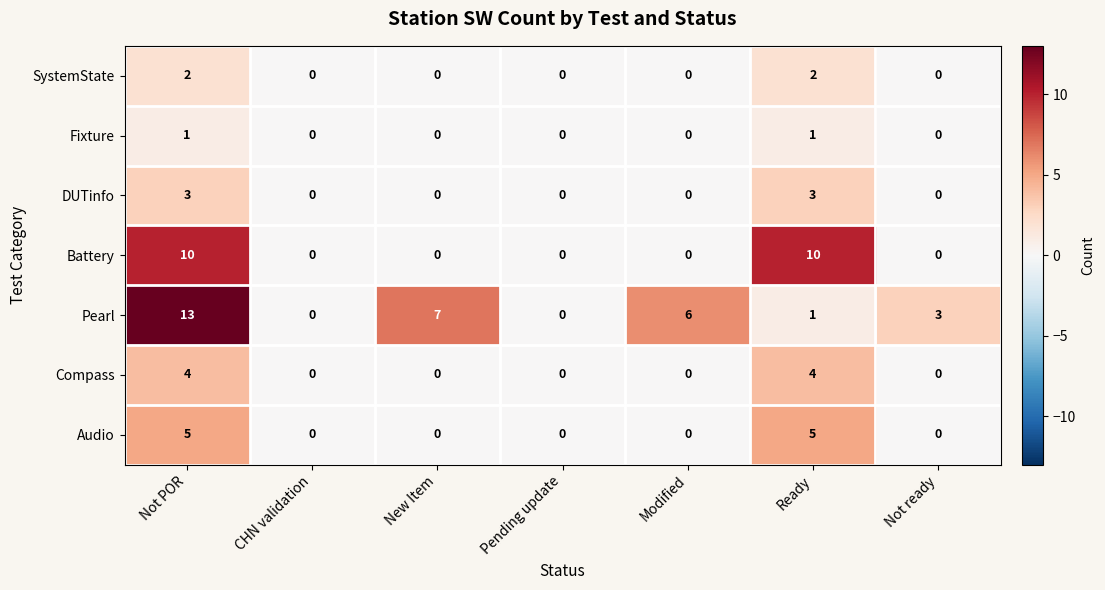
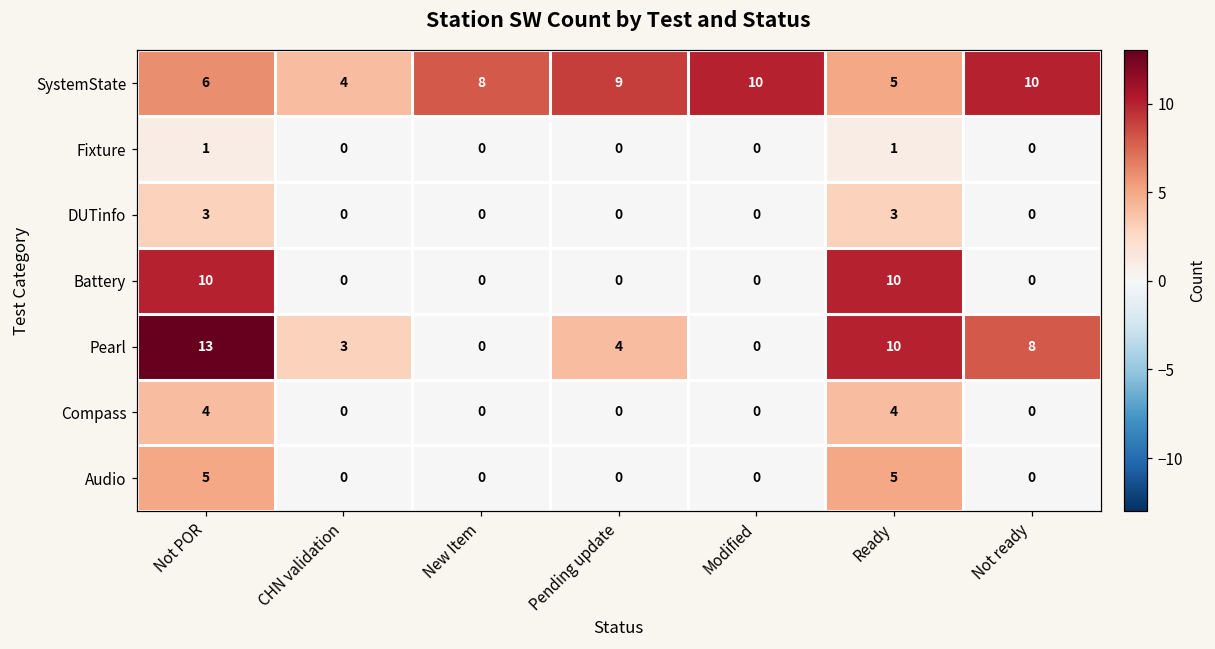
  {
    "SystemState": {
-     "Not POR": 2,
-     "CHN validation": 0,
-     "New Item": 0,
-     "Pending update": 0,
-     "Modified": 0,
-     "Ready": 2,
-     "Not ready": 0
+     "Not POR": 6,
+     "CHN validation": 4,
+     "New Item": 8,
+     "Pending update": 9,
+     "Modified": 10,
+     "Ready": 5,
+     "Not ready": 10
    },
    "Fixture": {
      "Not POR": 1,
      "CHN validation": 0,
      "New Item": 0,
      "Pending update": 0,
      "Modified": 0,
      "Ready": 1,
      "Not ready": 0
    },
    "DUTinfo": {
      "Not POR": 3,
      "CHN validation": 0,
      "New Item": 0,
      "Pending update": 0,
      "Modified": 0,
      "Ready": 3,
      "Not ready": 0
    },
    "Battery": {
      "Not POR": 10,
      "CHN validation": 0,
      "New Item": 0,
      "Pending update": 0,
      "Modified": 0,
      "Ready": 10,
      "Not ready": 0
    },
    "Pearl": {
      "Not POR": 13,
-     "CHN validation": 0,
-     "New Item": 7,
-     "Pending update": 0,
-     "Modified": 6,
-     "Ready": 1,
-     "Not ready": 3
+     "CHN validation": 3,
+     "New Item": 0,
+     "Pending update": 4,
+     "Modified": 0,
+     "Ready": 10,
+     "Not ready": 8
    },
    "Compass": {
      "Not POR": 4,
      "CHN validation": 0,
      "New Item": 0,
      "Pending update": 0,
      "Modified": 0,
      "Ready": 4,
      "Not ready": 0
    },
    "Audio": {
      "Not POR": 5,
      "CHN validation": 0,
      "New Item": 0,
      "Pending update": 0,
      "Modified": 0,
      "Ready": 5,
      "Not ready": 0
    }
  }
